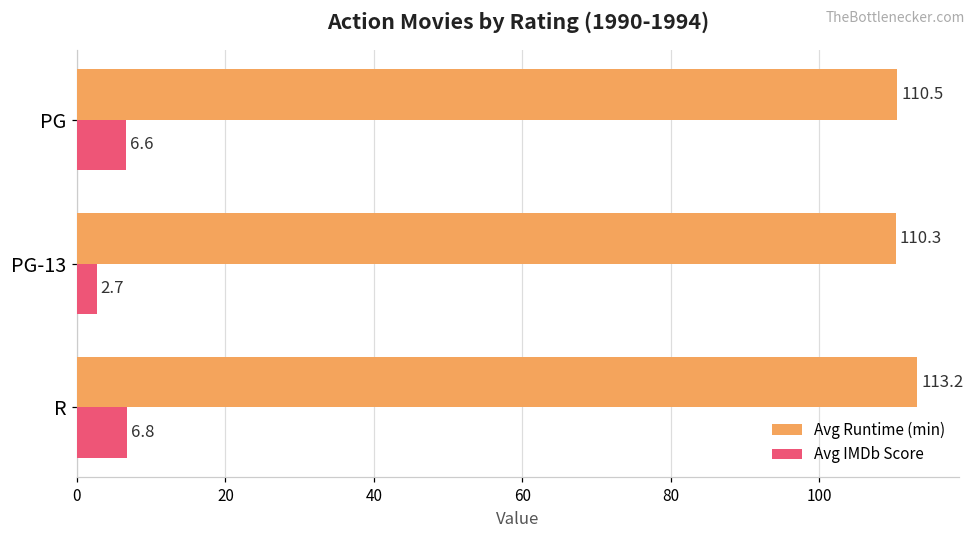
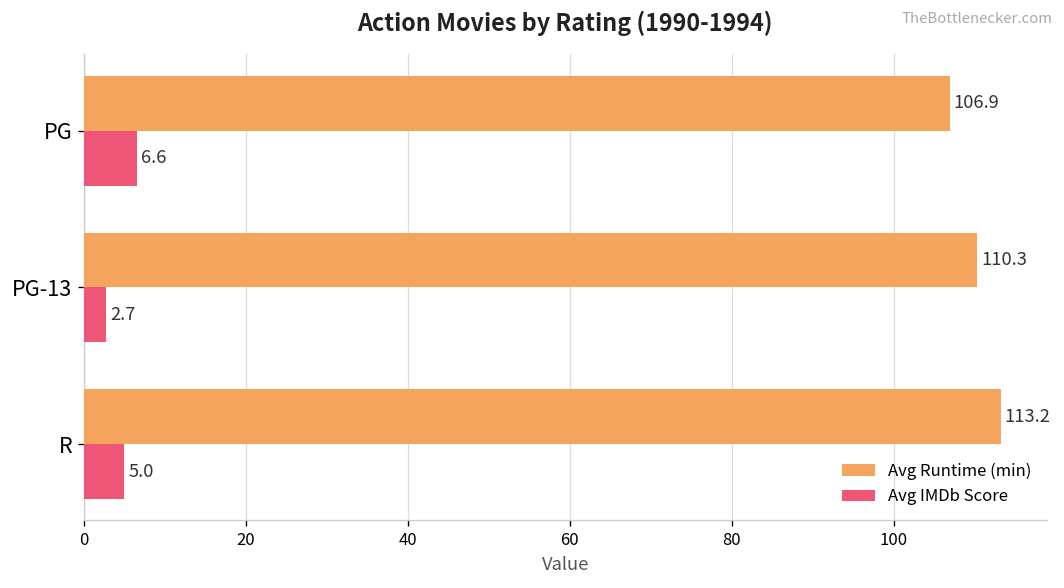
  {
    "Avg Runtime (min)": {
-     "PG": 110.5,
+     "PG": 106.9,
      "PG-13": 110.3,
      "R": 113.2
    },
    "Avg IMDb Score": {
      "PG": 6.6,
      "PG-13": 2.7,
-     "R": 6.8
+     "R": 5.0
    }
  }
